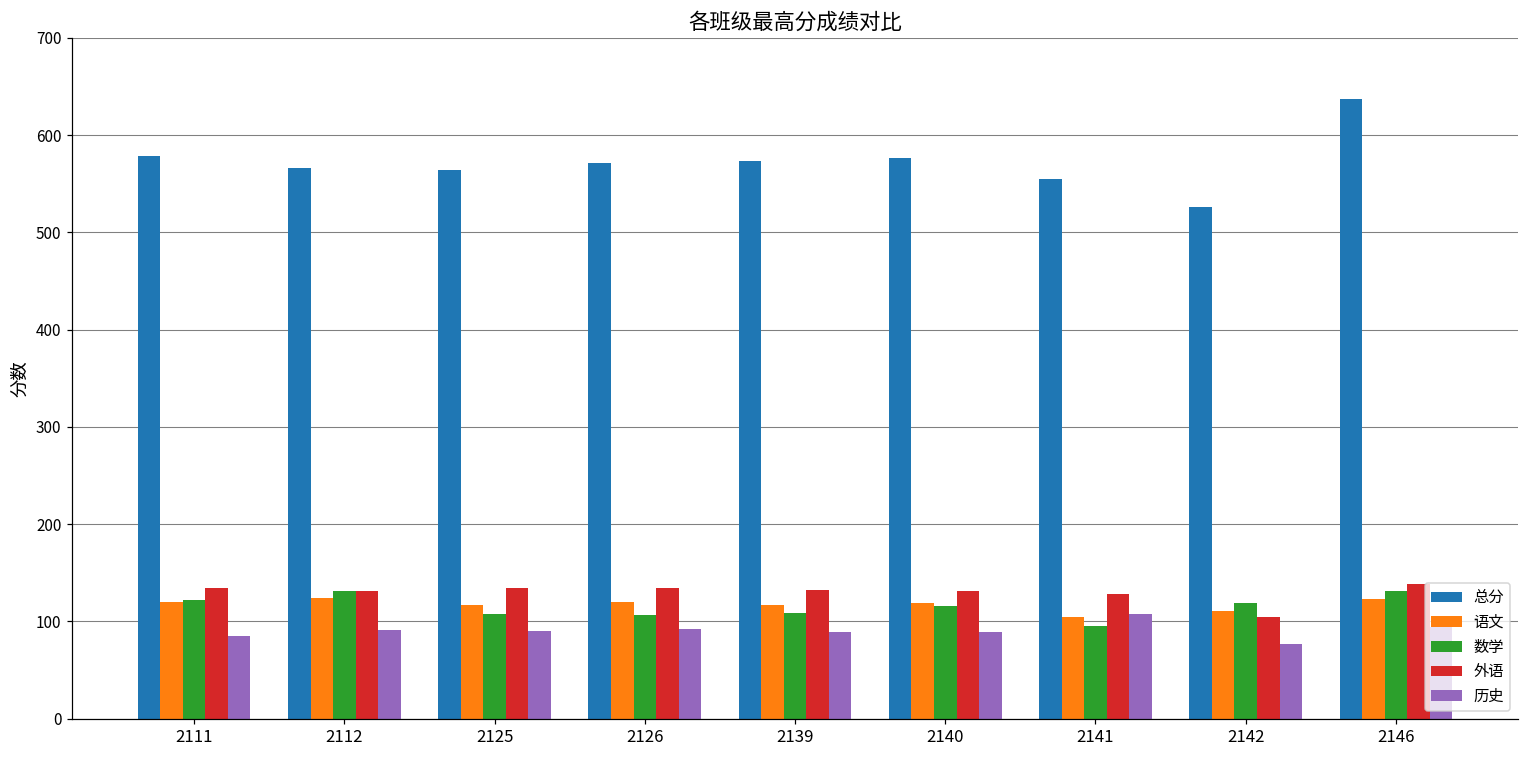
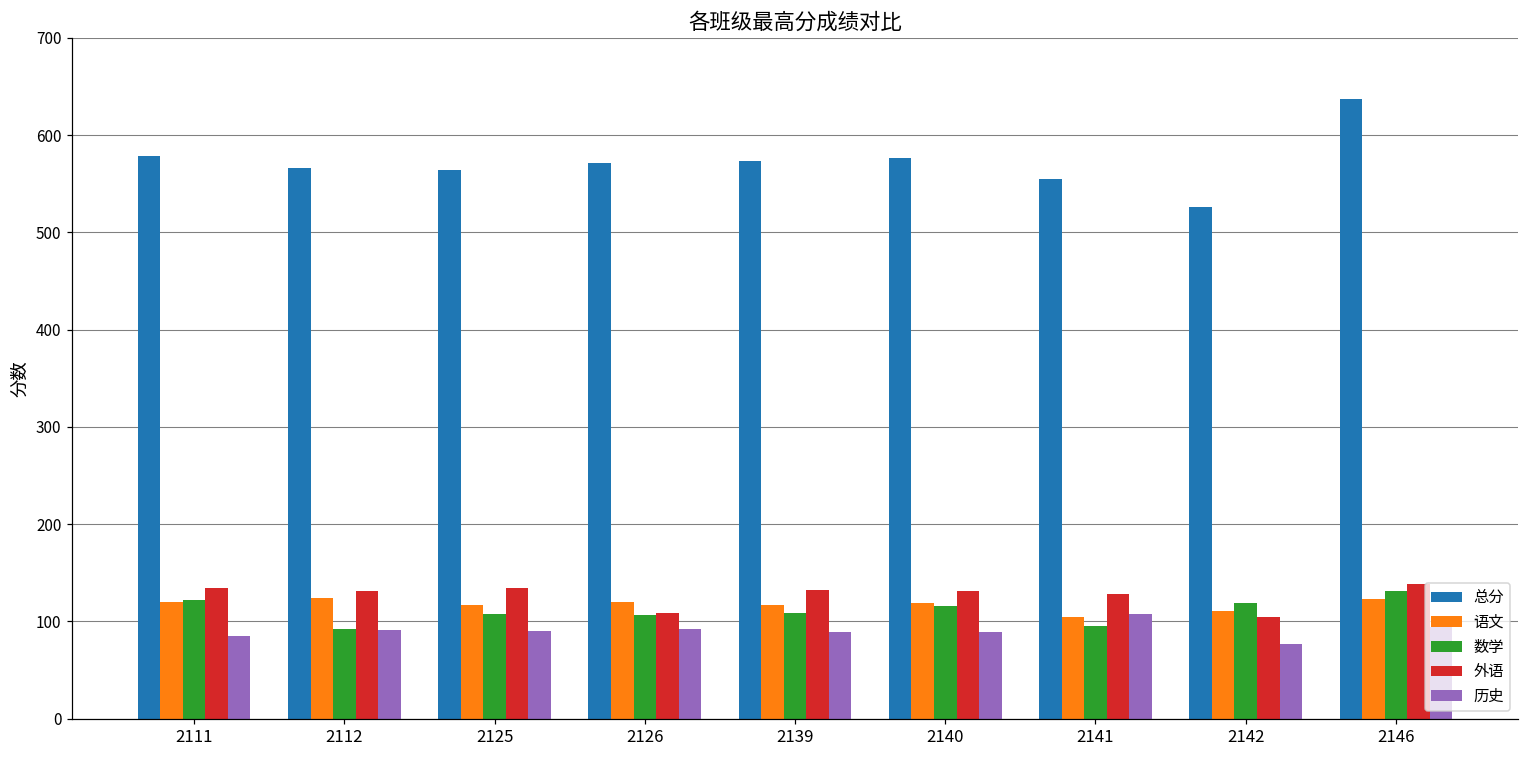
  {
    "总分": {
      "2111": 580,
      "2112": 570,
      "2125": 560,
      "2126": 570,
      "2139": 570,
      "2140": 580,
      "2141": 560,
      "2142": 530,
      "2146": 640
    },
    "语文": {
      "2111": 120,
      "2112": 120,
      "2125": 120,
      "2126": 120,
      "2139": 120,
      "2140": 120,
      "2141": 100,
      "2142": 110,
      "2146": 120
    },
    "数学": {
      "2111": 120,
-     "2112": 130,
+     "2112": 90,
      "2125": 110,
      "2126": 110,
      "2139": 110,
      "2140": 120,
      "2141": 100,
      "2142": 120,
      "2146": 130
    },
    "外语": {
      "2111": 130,
      "2112": 130,
      "2125": 130,
-     "2126": 130,
+     "2126": 110,
      "2139": 130,
      "2140": 130,
      "2141": 130,
      "2142": 100,
      "2146": 140
    },
    "历史": {
      "2111": 80,
      "2112": 90,
      "2125": 90,
      "2126": 90,
      "2139": 90,
      "2140": 90,
      "2141": 110,
      "2142": 80
    }
  }
